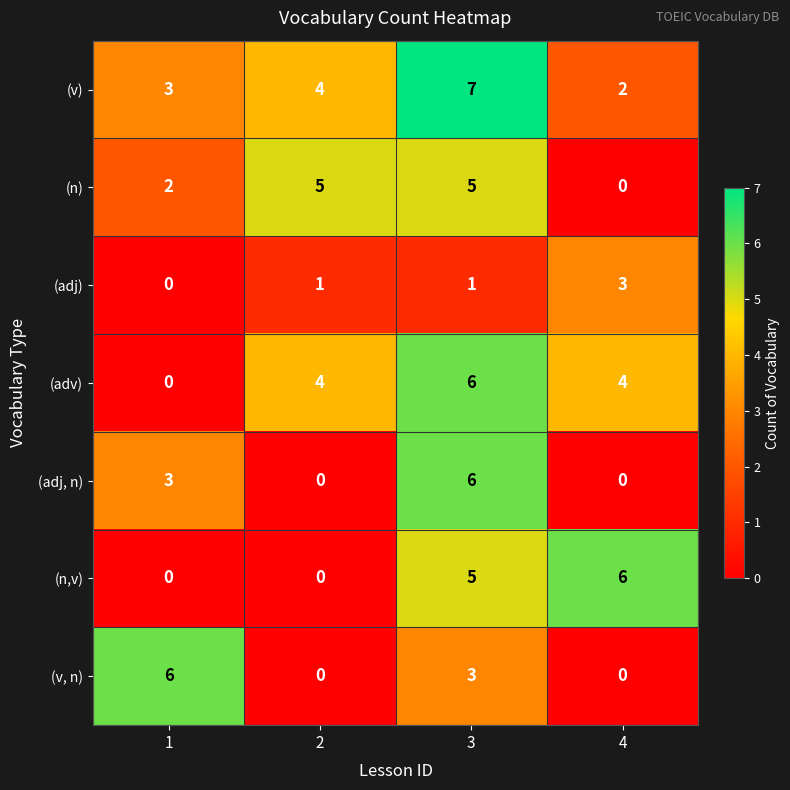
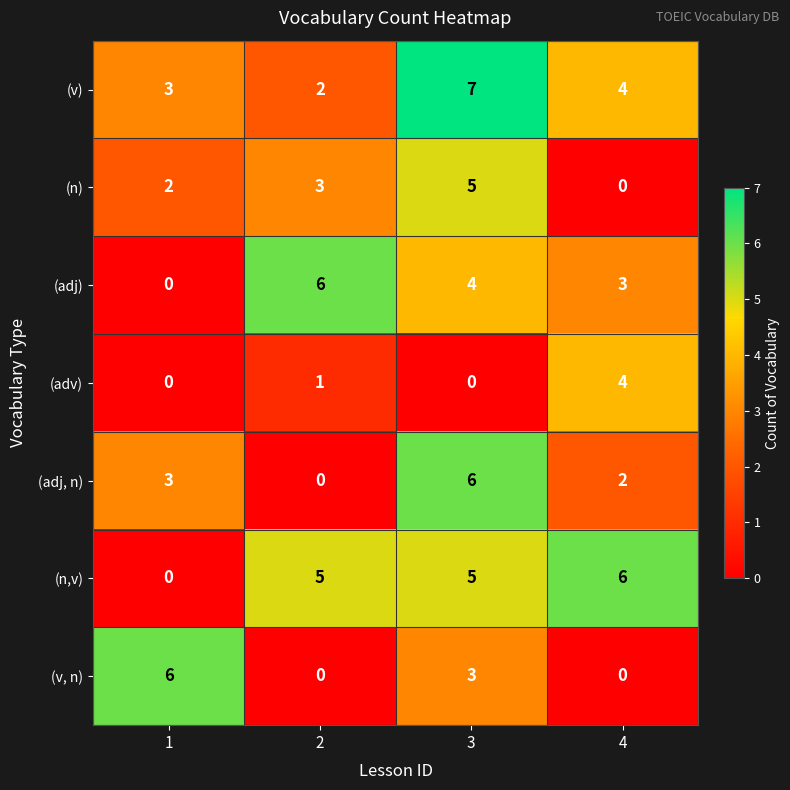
  {
    "(v)": {
      "1": 3,
-     "2": 4,
+     "2": 2,
      "3": 7,
-     "4": 2
+     "4": 4
    },
    "(n)": {
      "1": 2,
-     "2": 5,
+     "2": 3,
      "3": 5,
      "4": 0
    },
    "(adj)": {
      "1": 0,
-     "2": 1,
-     "3": 1,
+     "2": 6,
+     "3": 4,
      "4": 3
    },
    "(adv)": {
      "1": 0,
-     "2": 4,
-     "3": 6,
+     "2": 1,
+     "3": 0,
      "4": 4
    },
    "(adj, n)": {
      "1": 3,
      "2": 0,
      "3": 6,
-     "4": 0
+     "4": 2
    },
    "(n,v)": {
      "1": 0,
-     "2": 0,
+     "2": 5,
      "3": 5,
      "4": 6
    },
    "(v, n)": {
      "1": 6,
      "2": 0,
      "3": 3,
      "4": 0
    }
  }
